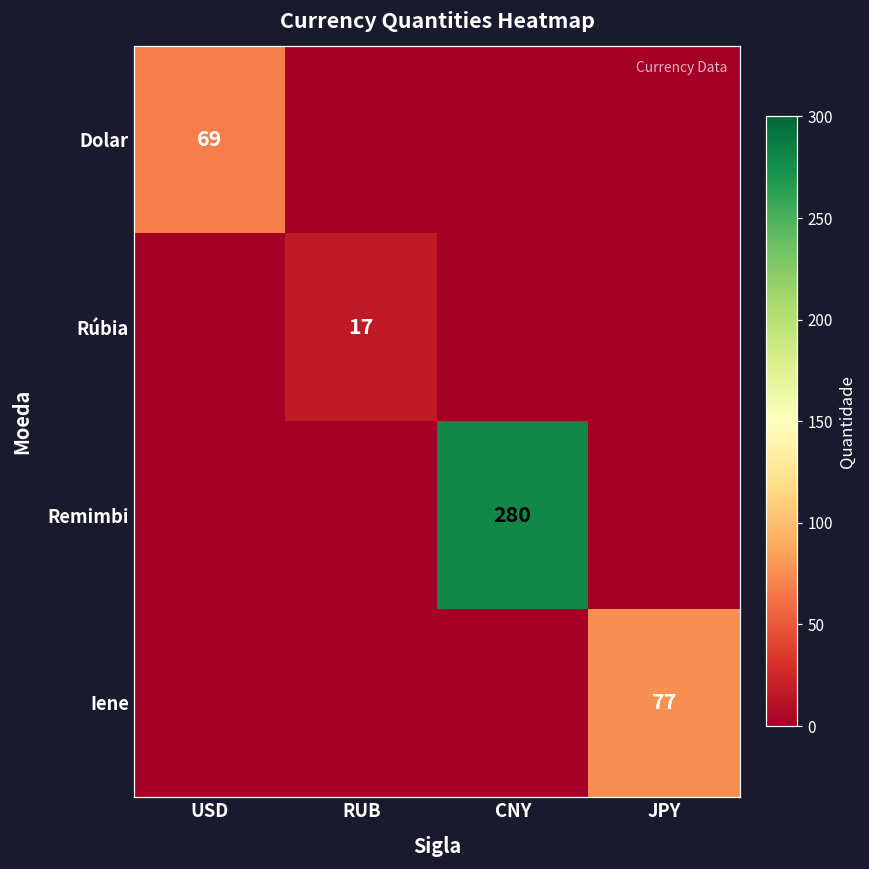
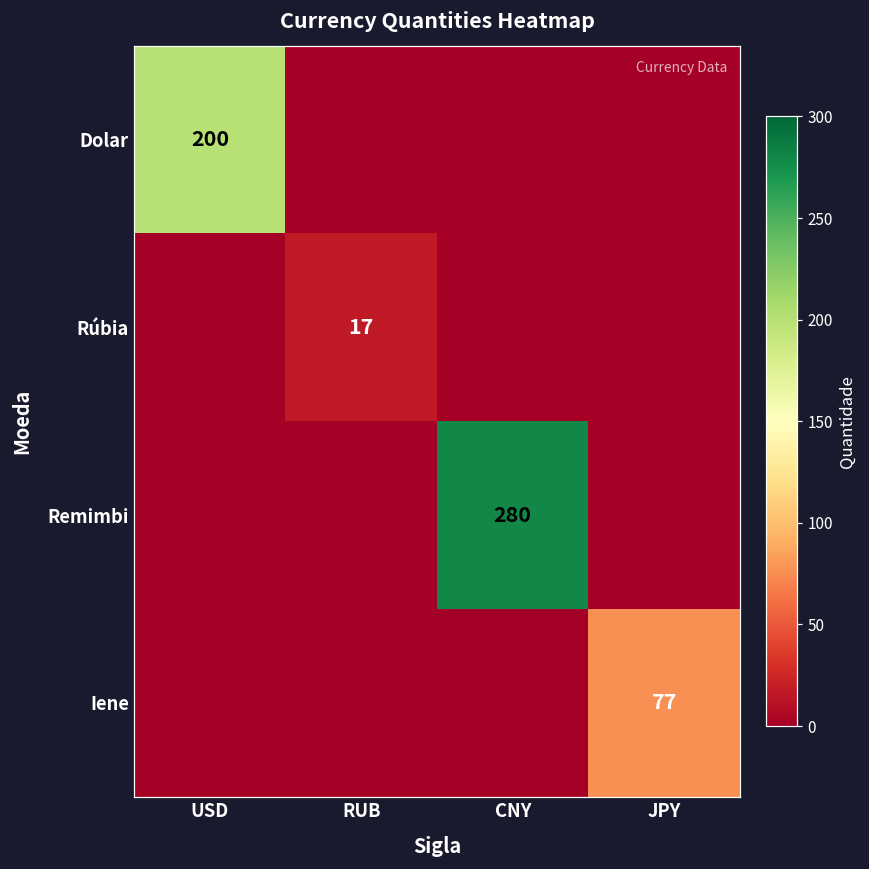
  {
    "Dolar": {
-     "USD": 69
+     "USD": 200
    },
    "Rúbia": {
      "RUB": 17
    },
    "Remimbi": {
      "CNY": 280
    },
    "Iene": {
      "JPY": 77
    }
  }
